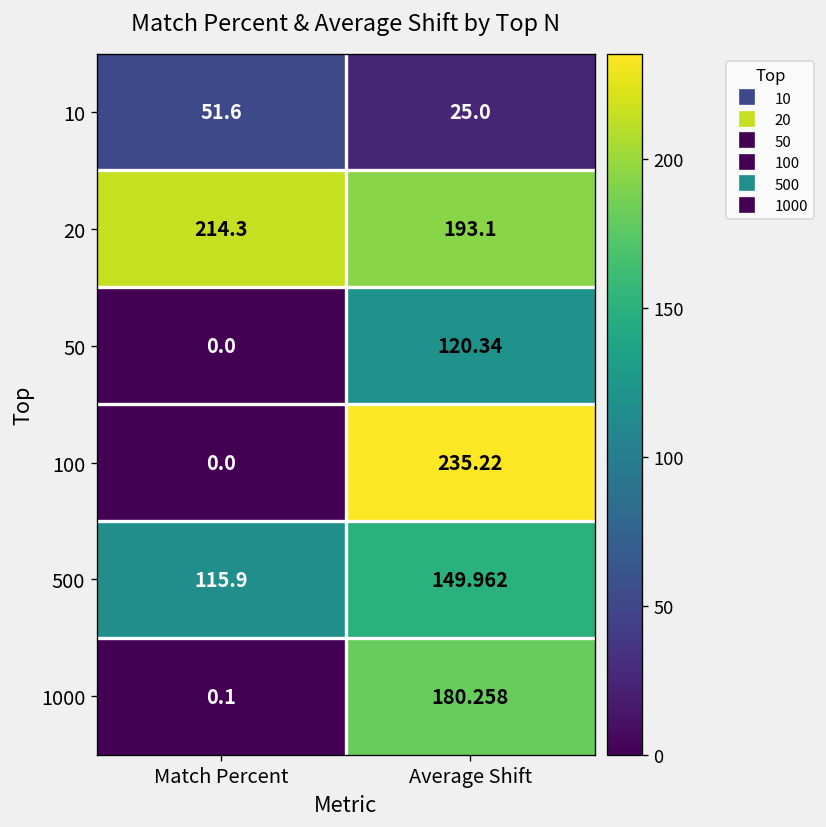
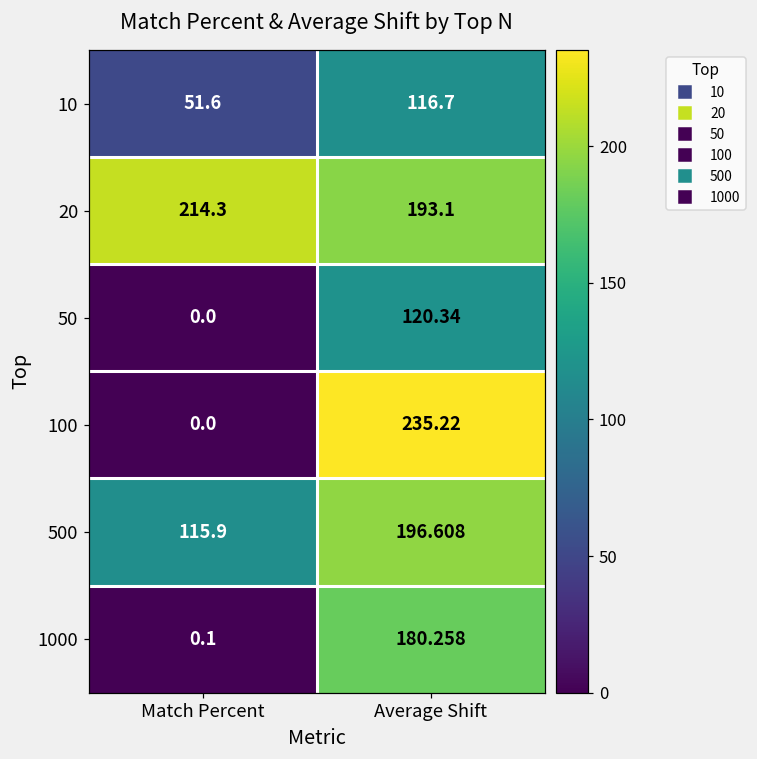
  {
    "10": {
      "Match Percent": 51.6,
-     "Average Shift": 25.0
+     "Average Shift": 116.7
    },
    "20": {
      "Match Percent": 214.3,
      "Average Shift": 193.1
    },
    "50": {
      "Match Percent": 0.0,
      "Average Shift": 120.34
    },
    "100": {
      "Match Percent": 0.0,
      "Average Shift": 235.22
    },
    "500": {
      "Match Percent": 115.9,
-     "Average Shift": 149.962
+     "Average Shift": 196.608
    },
    "1000": {
      "Match Percent": 0.1,
      "Average Shift": 180.258
    }
  }
